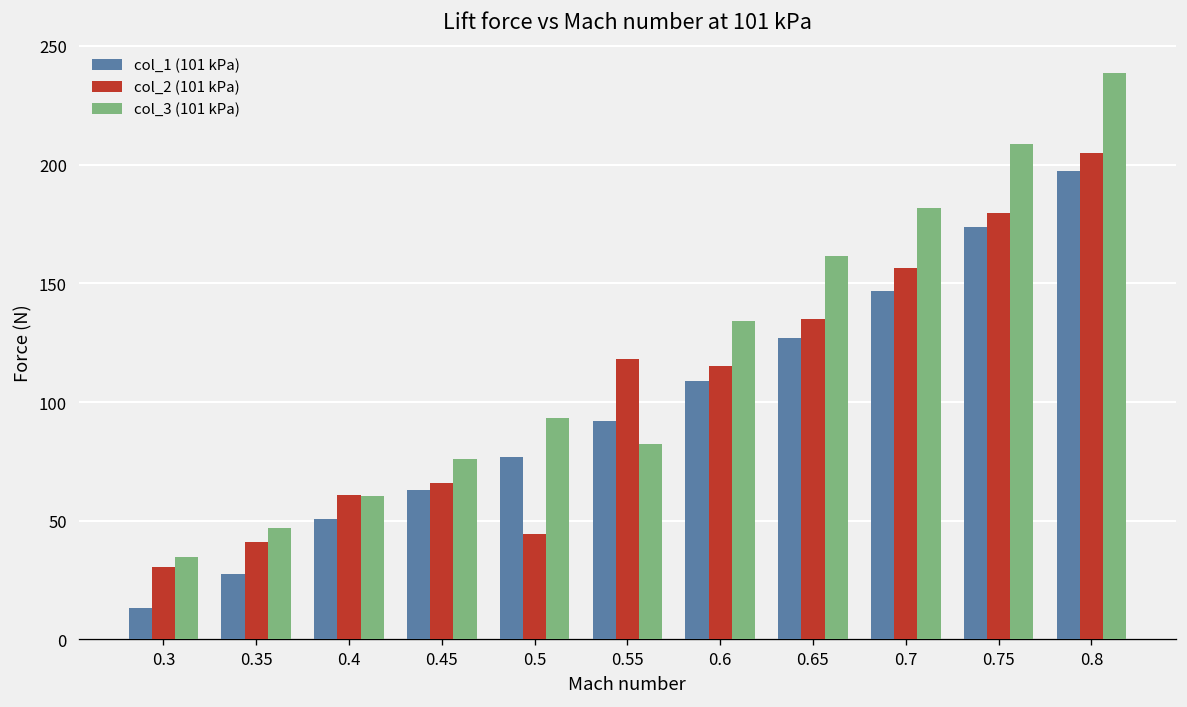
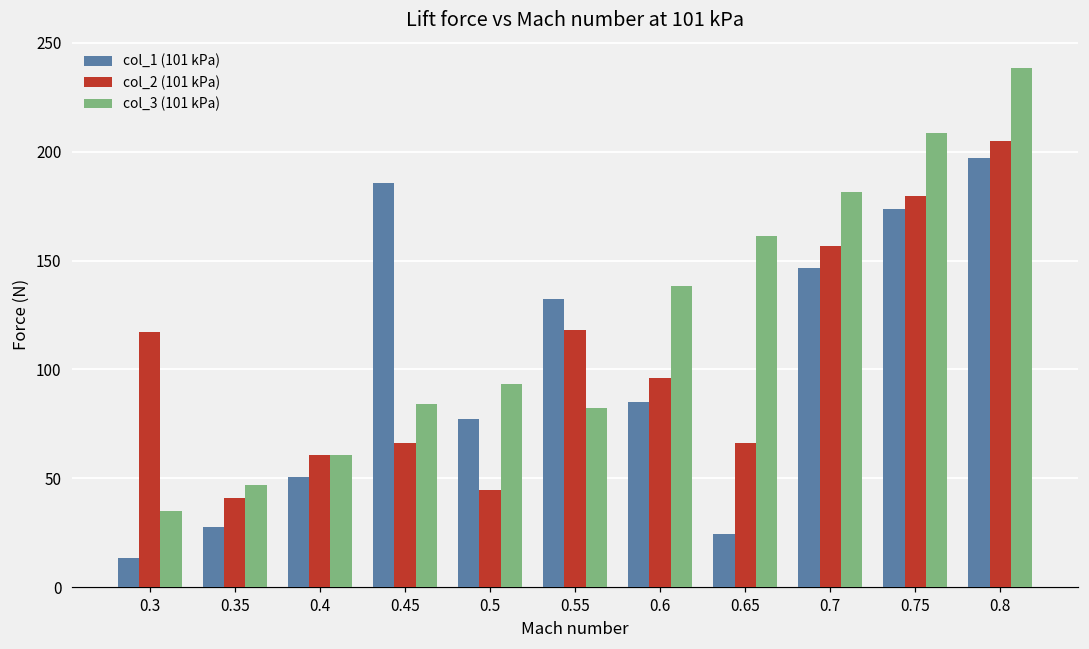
  {
    "col_1 (101 kPa)": {
      "0.3": 13,
      "0.35": 27,
      "0.4": 51,
-     "0.45": 63,
+     "0.45": 186,
      "0.5": 77,
-     "0.55": 92,
-     "0.6": 109,
-     "0.65": 127,
+     "0.55": 132,
+     "0.6": 85,
+     "0.65": 24,
      "0.7": 147,
      "0.75": 174,
      "0.8": 197
    },
    "col_2 (101 kPa)": {
-     "0.3": 31,
+     "0.3": 117,
      "0.35": 41,
      "0.4": 61,
      "0.45": 66,
      "0.5": 45,
      "0.55": 118,
-     "0.6": 115,
-     "0.65": 135,
+     "0.6": 96,
+     "0.65": 66,
      "0.7": 157,
      "0.75": 180,
      "0.8": 205
    },
    "col_3 (101 kPa)": {
      "0.3": 35,
      "0.35": 47,
      "0.4": 60,
-     "0.45": 76,
+     "0.45": 84,
      "0.5": 93,
      "0.55": 82,
-     "0.6": 134,
+     "0.6": 138,
      "0.65": 162,
      "0.7": 182,
      "0.75": 209,
      "0.8": 239
    }
  }
